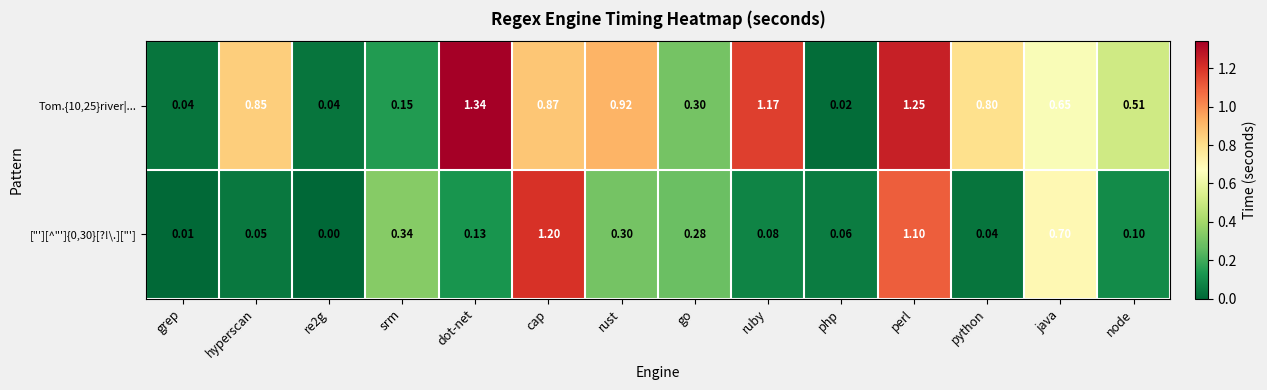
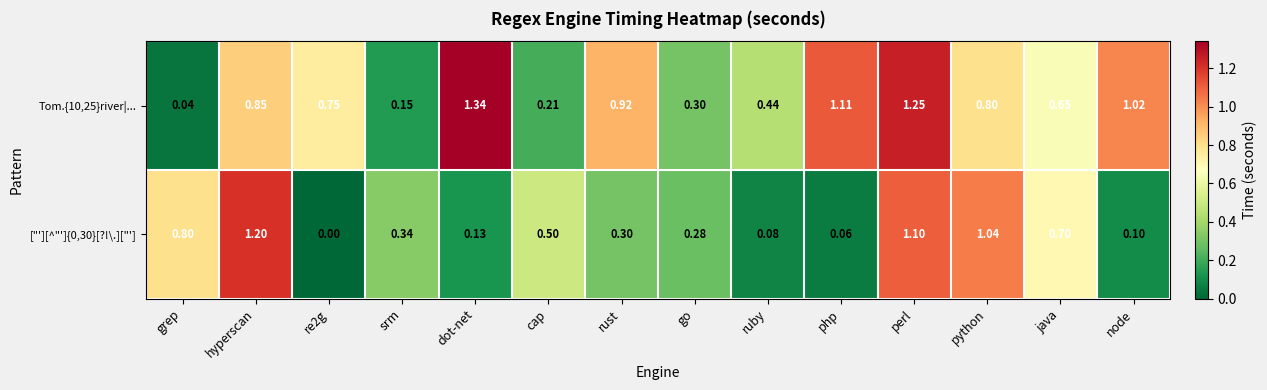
  {
    "Tom.{10,25}river|...": {
      "grep": 0.04,
      "hyperscan": 0.85,
-     "re2g": 0.04,
+     "re2g": 0.75,
      "srm": 0.15,
      "dot-net": 1.34,
-     "cap": 0.87,
+     "cap": 0.21,
      "rust": 0.92,
      "go": 0.30,
-     "ruby": 1.17,
-     "php": 0.02,
+     "ruby": 0.44,
+     "php": 1.11,
      "perl": 1.25,
      "python": 0.80,
      "java": 0.65,
-     "node": 0.51
+     "node": 1.02
    },
    "[\"'][^\"']{0,30}[?!\\.][\"']": {
-     "grep": 0.01,
-     "hyperscan": 0.05,
+     "grep": 0.80,
+     "hyperscan": 1.20,
      "re2g": 0.00,
      "srm": 0.34,
      "dot-net": 0.13,
-     "cap": 1.20,
+     "cap": 0.50,
      "rust": 0.30,
      "go": 0.28,
      "ruby": 0.08,
      "php": 0.06,
      "perl": 1.10,
-     "python": 0.04,
+     "python": 1.04,
      "java": 0.70,
      "node": 0.10
    }
  }
